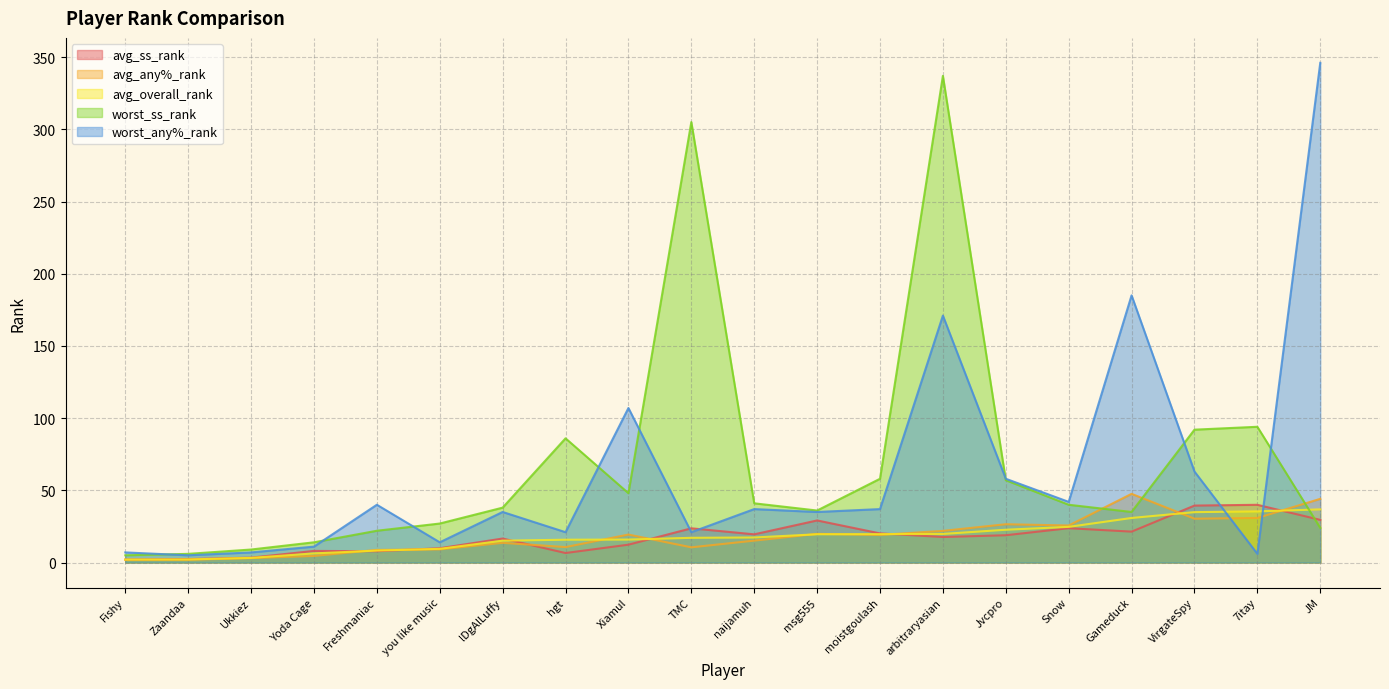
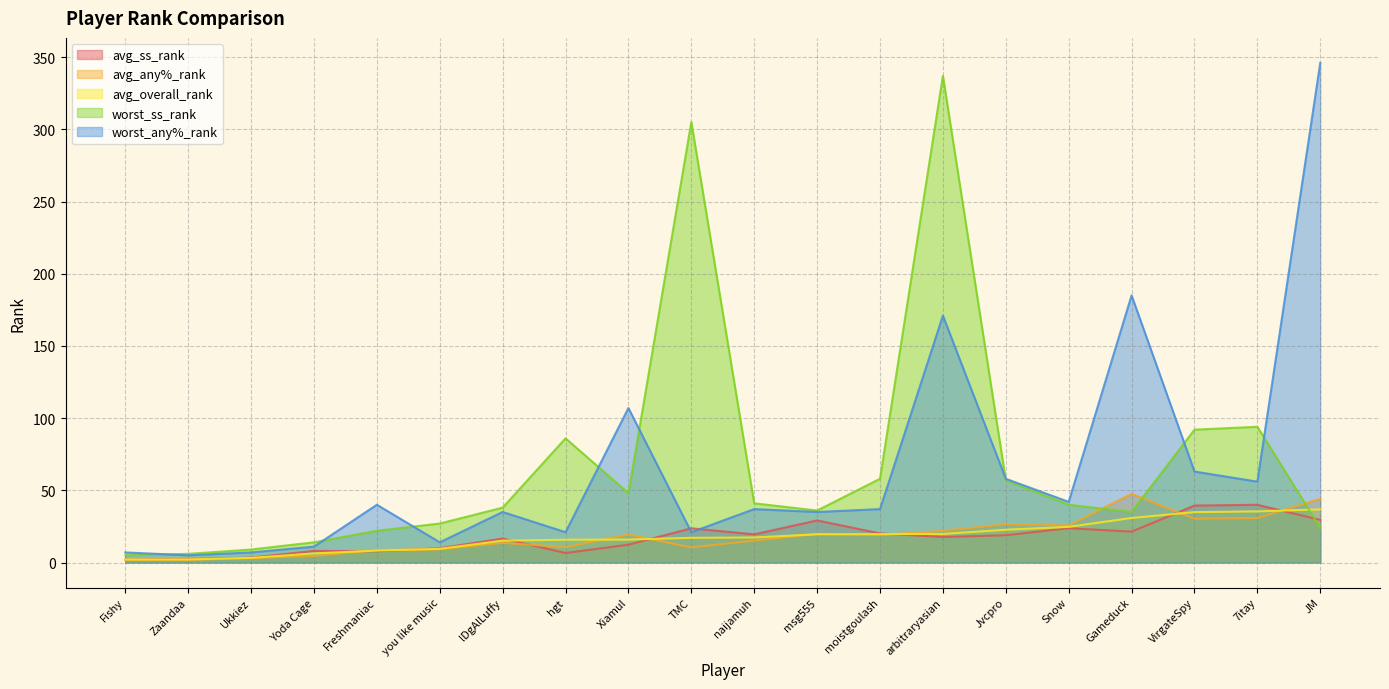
  {
    "avg_ss_rank": {
      "hgt": 7,
      "Xiamul": 12,
      "TMC": 24,
      "naijamuh": 20,
      "msg555": 29,
      "arbitraryasian": 18,
      "Jvcpro": 19,
      "Gameduck": 21,
      "VirgateSpy": 39,
      "7itay": 40,
      "JM": 30
    },
    "worst_ss_rank": {
      "Fishy": 5,
      "Ukkiez": 9,
      "Yoda Cage": 14,
      "Freshmaniac": 22,
      "you like music": 27,
      "lDgAlLuffy": 38,
      "hgt": 86,
      "Xiamul": 48,
      "TMC": 305,
      "naijamuh": 41,
      "moistgoulash": 58,
      "arbitraryasian": 337,
      "Snow": 40,
      "Gameduck": 35,
      "VirgateSpy": 92,
      "7itay": 94,
      "JM": 24
    },
    "worst_any%_rank": {
      "Fishy": 7,
      "Ukkiez": 7,
      "Yoda Cage": 11,
      "Freshmaniac": 40,
      "you like music": 14,
      "lDgAlLuffy": 35,
      "hgt": 21,
      "Xiamul": 107,
      "TMC": 21,
      "naijamuh": 37,
      "moistgoulash": 37,
      "arbitraryasian": 171,
      "Snow": 42,
      "Gameduck": 185,
      "VirgateSpy": 63,
-     "7itay": 6,
+     "7itay": 56,
      "JM": 346
    }
  }
